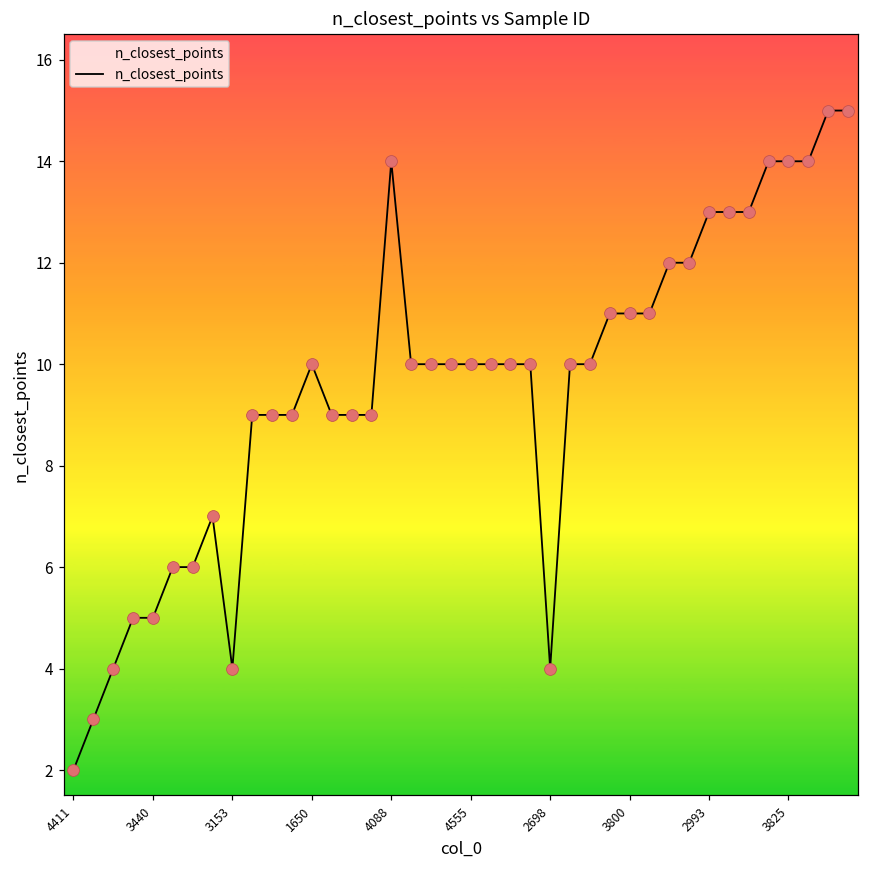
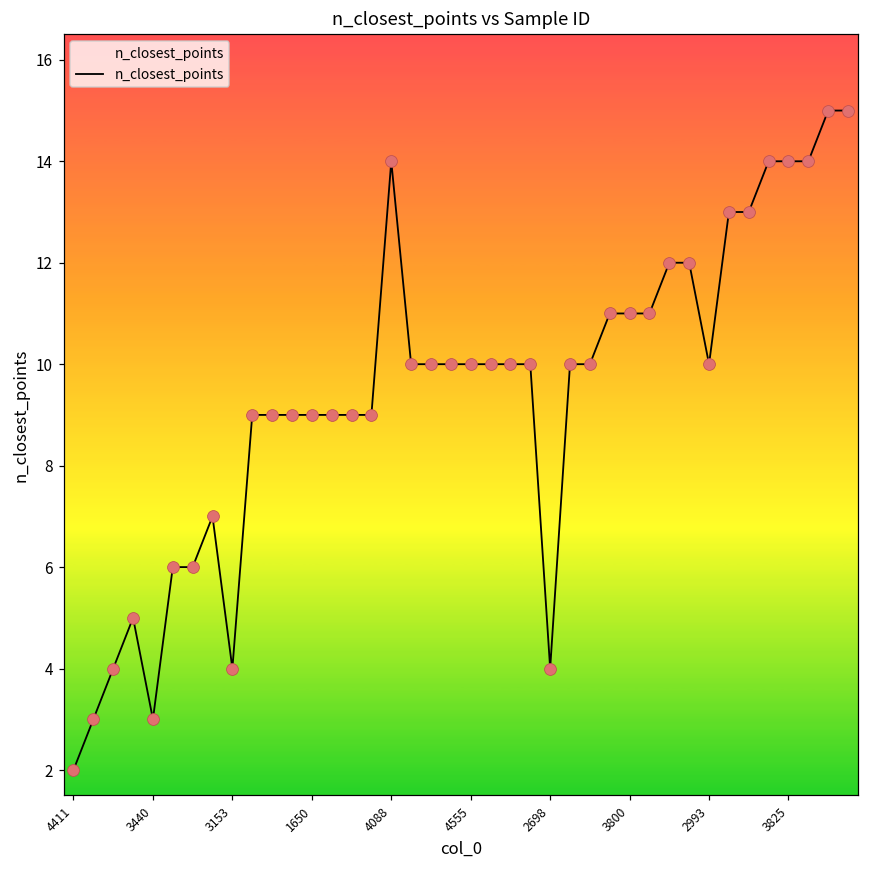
  {
    "4411": 2,
-   "3440": 5,
+   "3440": 3,
    "3153": 4,
-   "1650": 10,
+   "1650": 9,
    "4088": 14,
    "4555": 10,
    "2698": 4,
    "3800": 11,
-   "2993": 13,
+   "2993": 10,
    "3825": 14
  }
